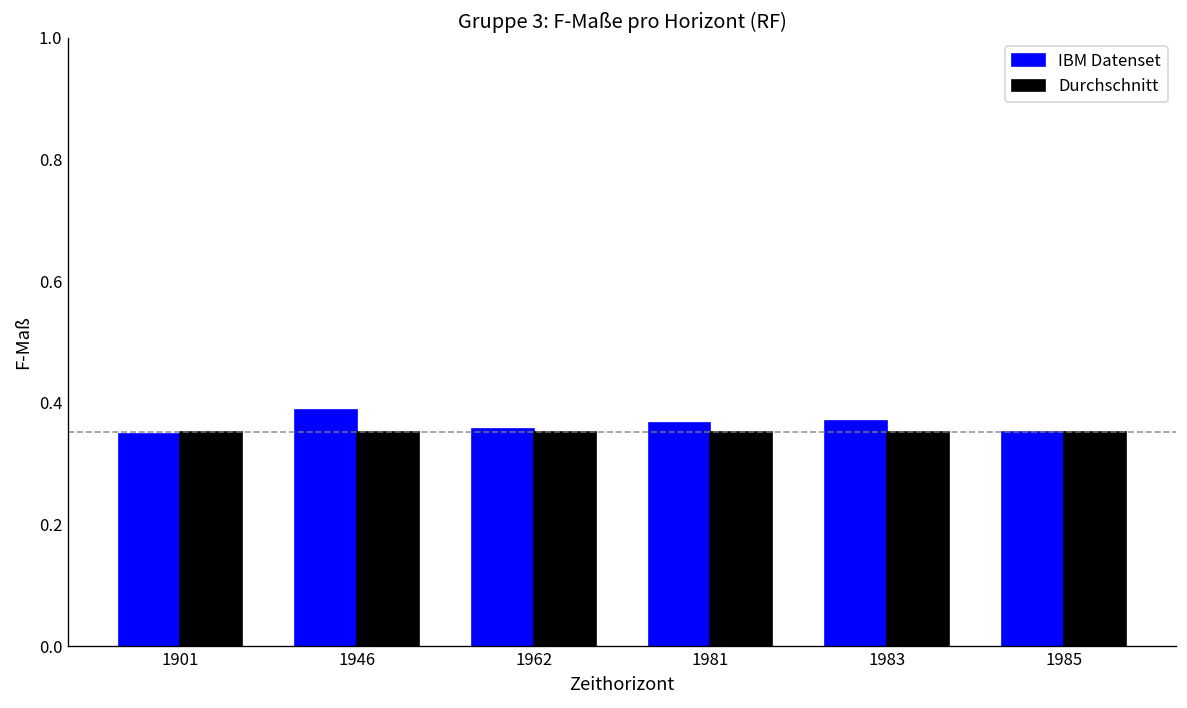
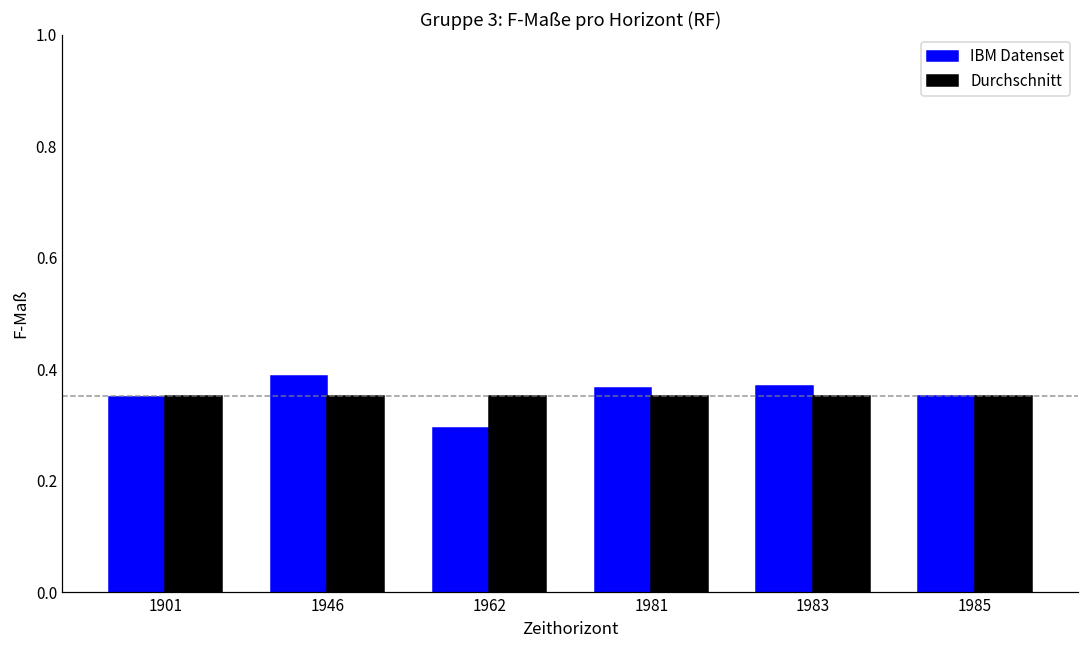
  {
    "IBM Datenset": {
      "1901": 0.35,
      "1946": 0.39,
-     "1962": 0.36,
+     "1962": 0.29,
      "1981": 0.37,
      "1983": 0.37,
      "1985": 0.35
    },
    "Durchschnitt": {
      "1901": 0.35,
      "1946": 0.35,
      "1962": 0.35,
      "1981": 0.35,
      "1983": 0.35,
      "1985": 0.35
    }
  }
